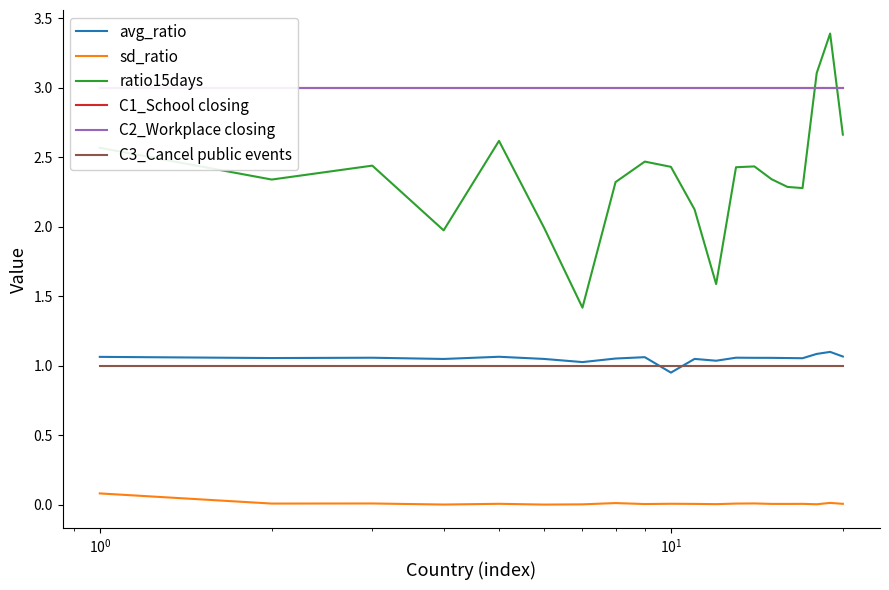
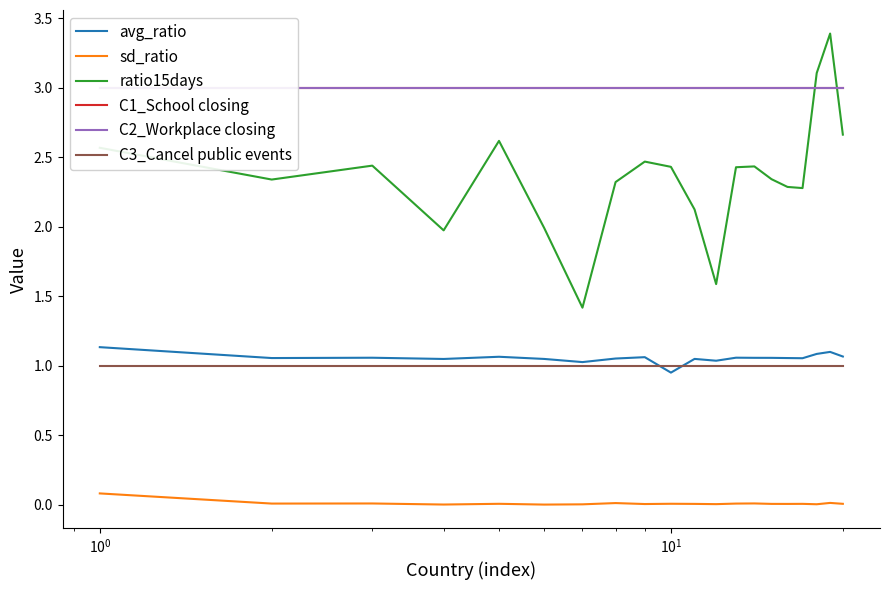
  {
    "avg_ratio": {
-     "10^0": 1.06,
+     "10^0": 1.13,
      "10^1": 0.95
    },
    "sd_ratio": {
      "10^0": 0.08,
      "10^1": 0.01
    },
    "ratio15days": {
      "10^1": 2.43
    },
    "C2_Workplace closing": {
      "10^1": 3.00
    },
    "C3_Cancel public events": {
      "10^0": 1.00,
      "10^1": 1.00
    }
  }
